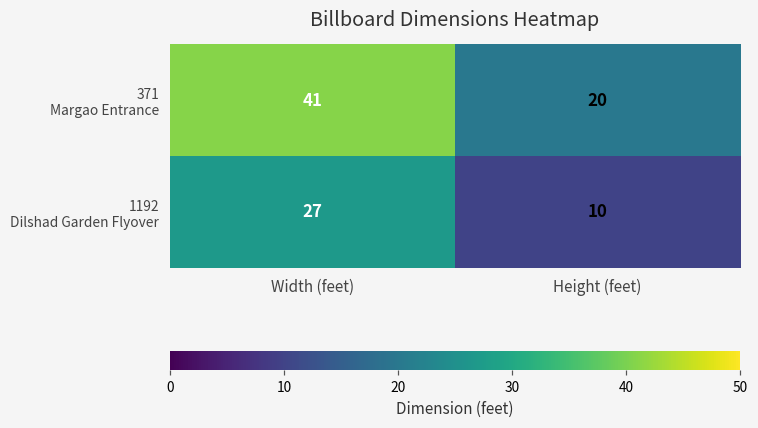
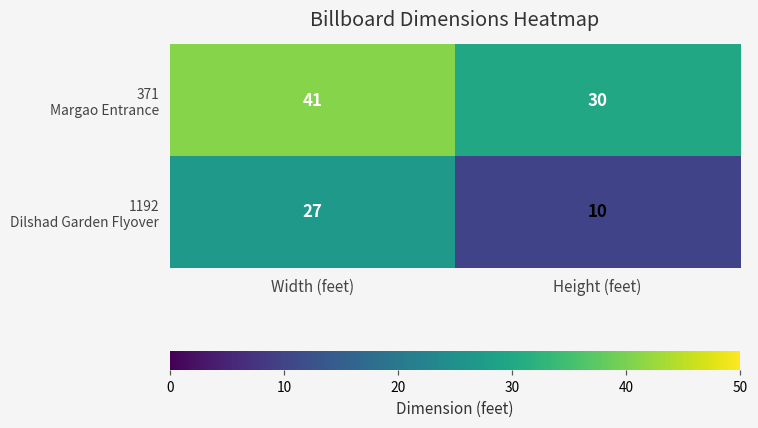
  {
    "371 Margao Entrance": {
      "Width (feet)": 41,
-     "Height (feet)": 20
+     "Height (feet)": 30
    },
    "1192 Dilshad Garden Flyover": {
      "Width (feet)": 27,
      "Height (feet)": 10
    }
  }
